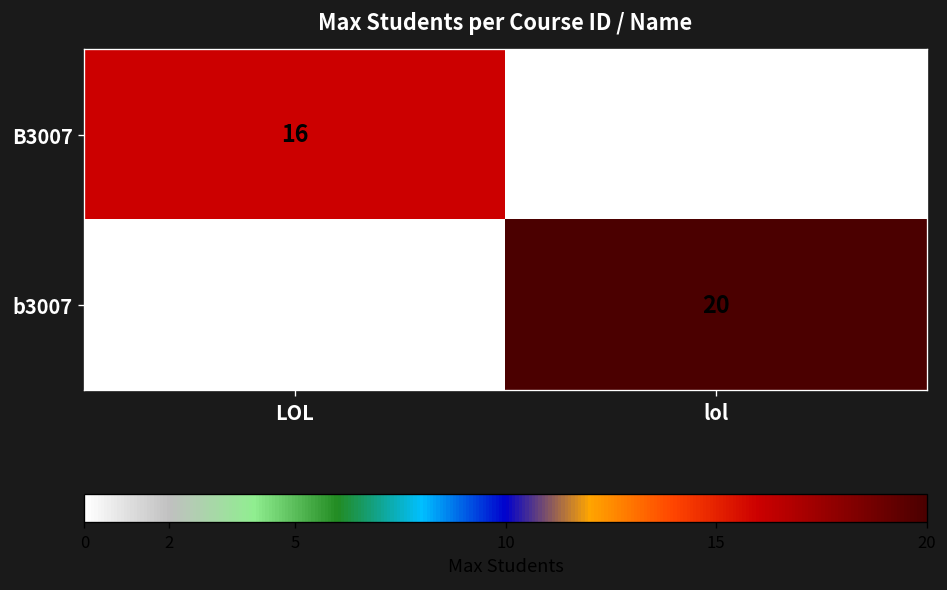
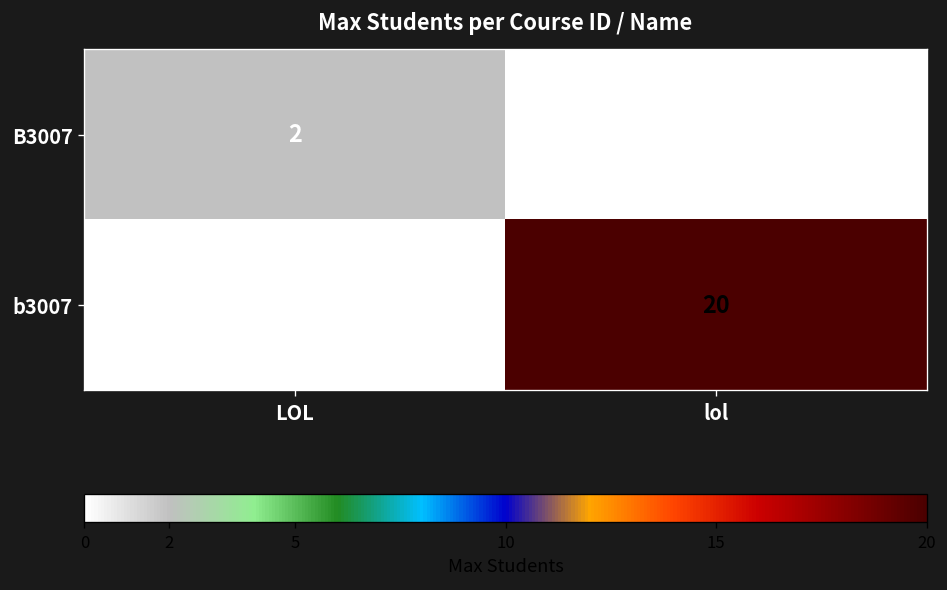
  {
    "B3007": {
-     "LOL": 16
+     "LOL": 2
    },
    "b3007": {
      "lol": 20
    }
  }
